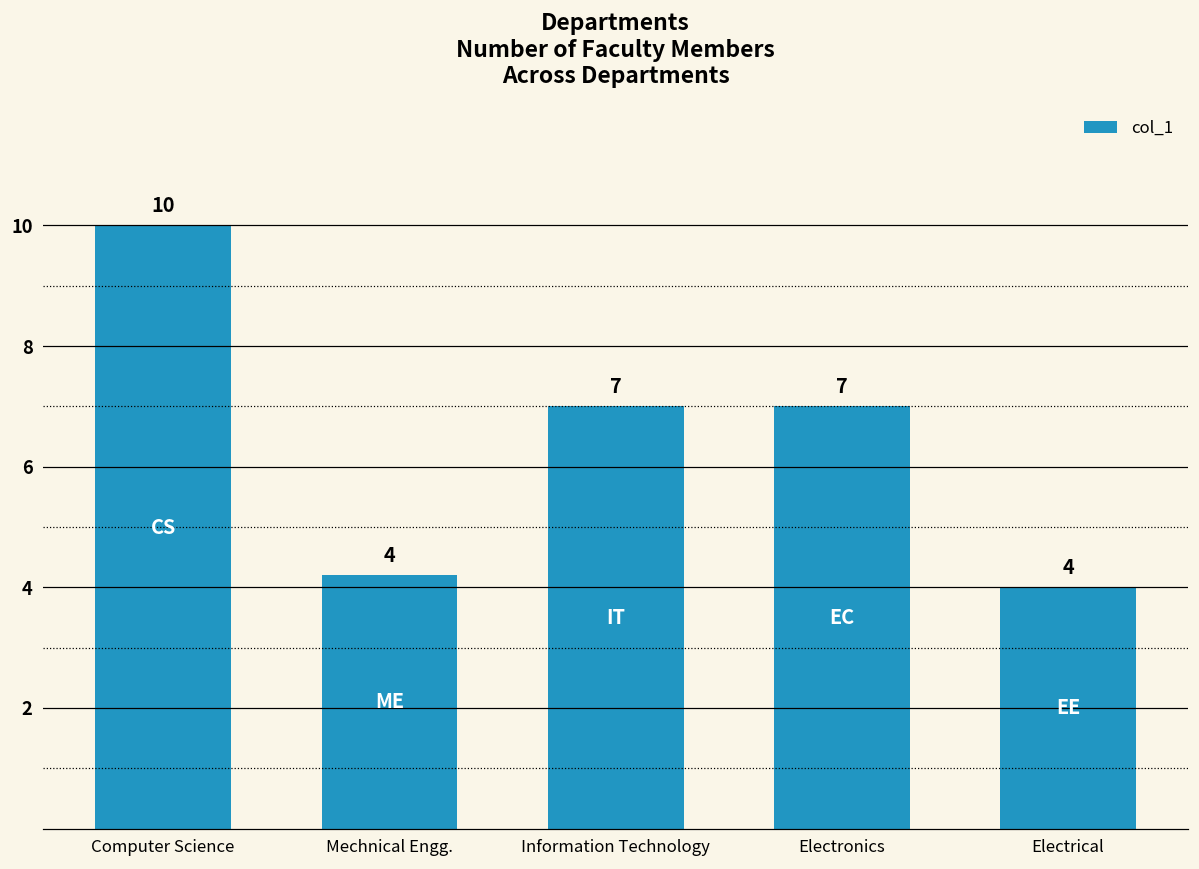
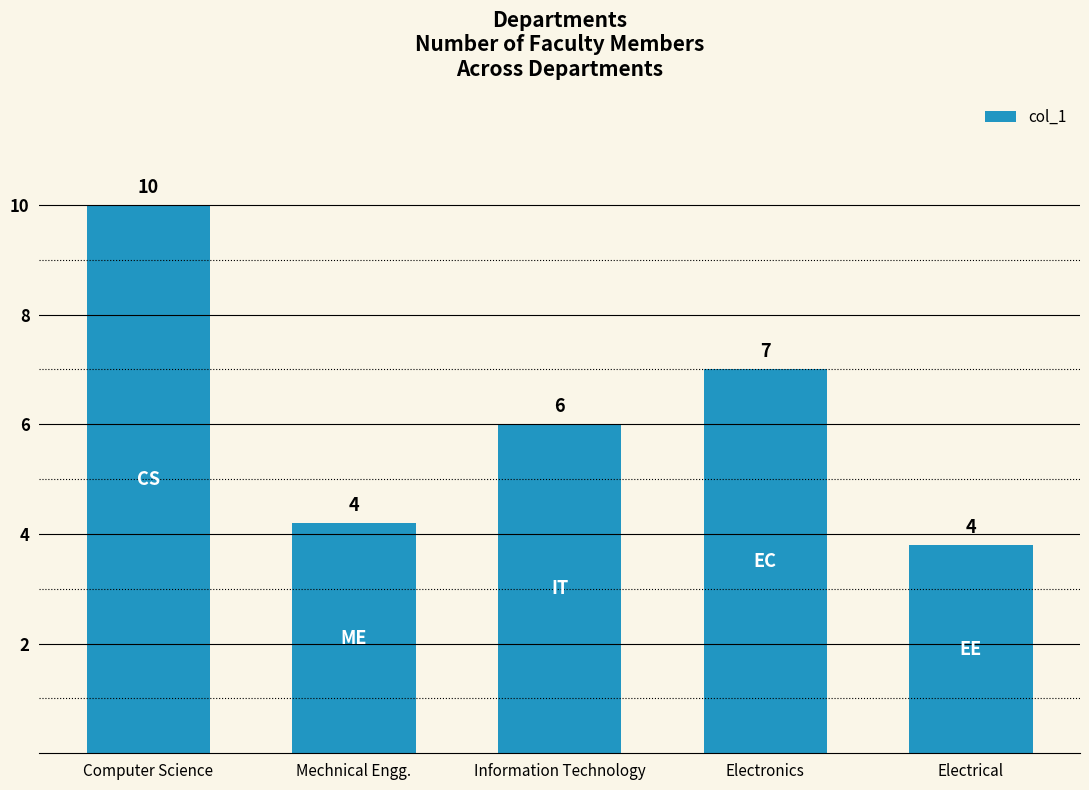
  {
    "Computer Science": 10,
    "Mechnical Engg.": 4,
-   "Information Technology": 7,
+   "Information Technology": 6,
    "Electronics": 7,
-   "Electrical": 4.0
+   "Electrical": 3.8
  }
